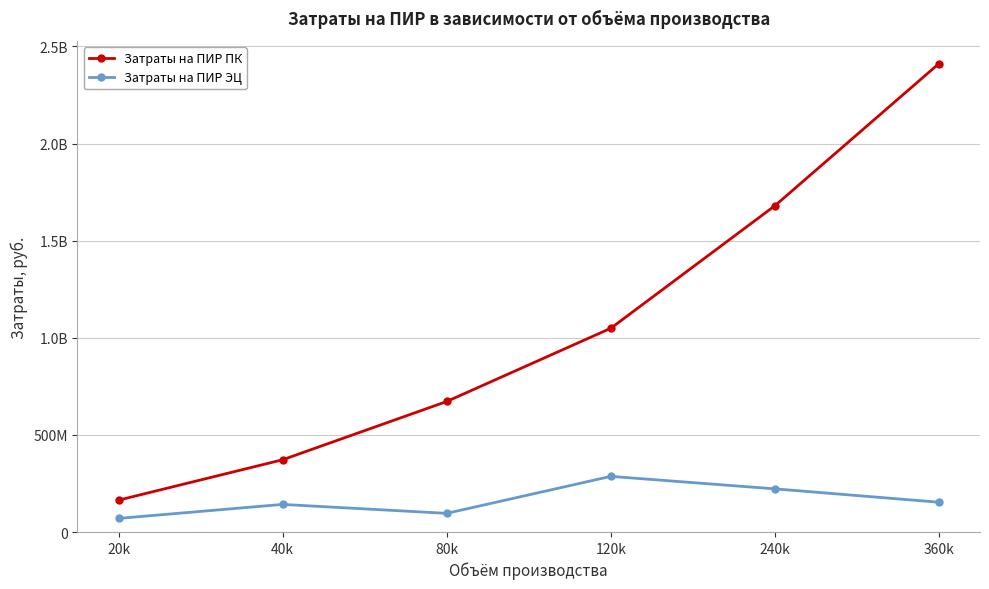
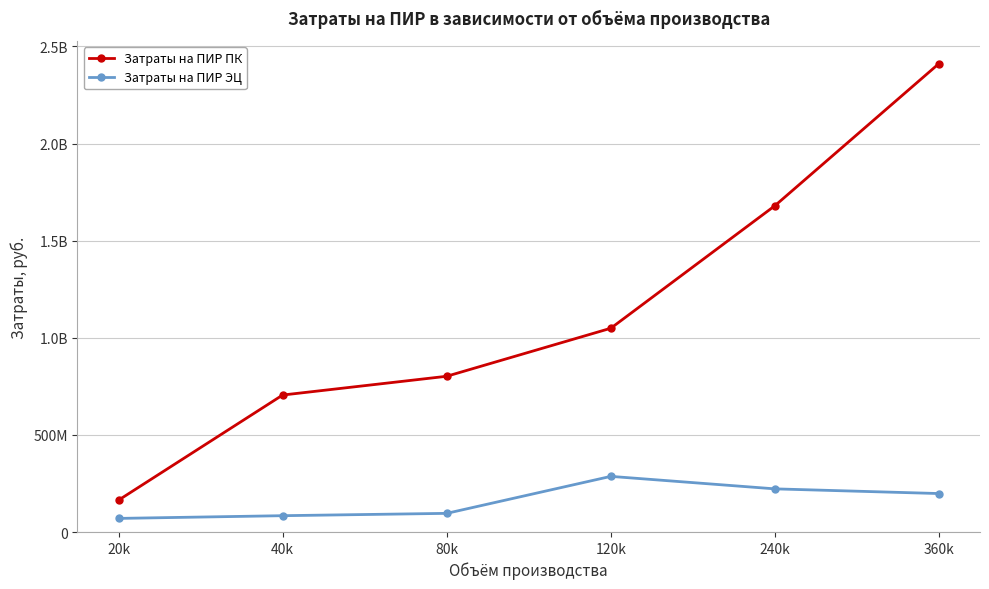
  {
    "Затраты на ПИР ПК": {
      "20k": 160000000,
-     "40k": 370000000,
-     "80k": 670000000,
+     "40k": 710000000,
+     "80k": 800000000,
      "120k": 1050000000,
      "240k": 1680000000,
      "360k": 2410000000
    },
    "Затраты на ПИР ЭЦ": {
      "20k": 70000000,
-     "40k": 140000000,
+     "40k": 80000000,
      "80k": 100000000,
      "120k": 290000000,
      "240k": 220000000,
-     "360k": 150000000
+     "360k": 200000000
    }
  }
